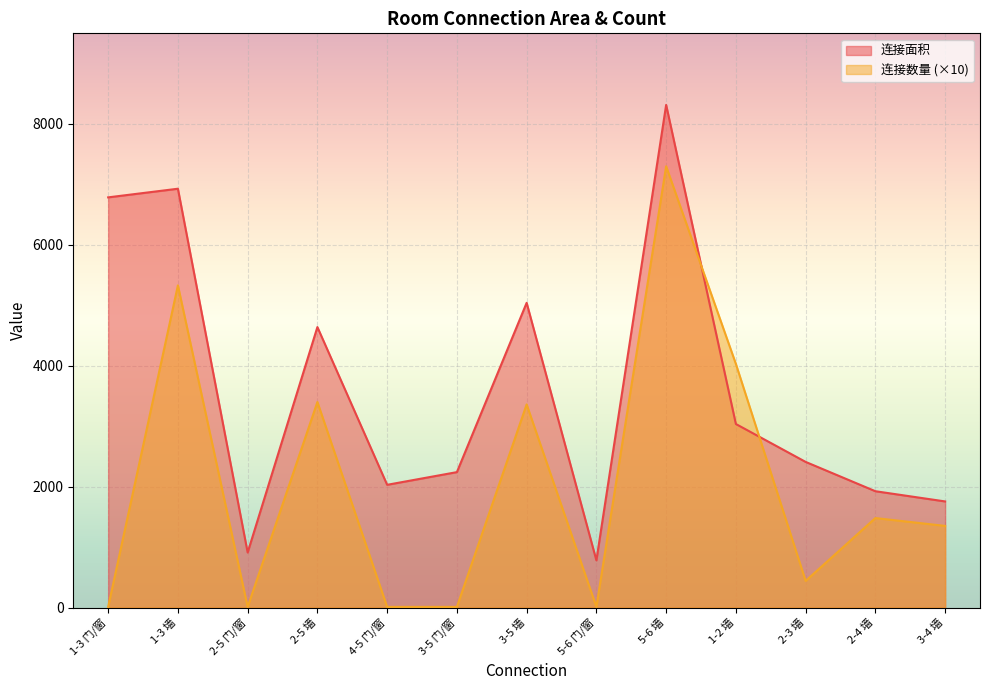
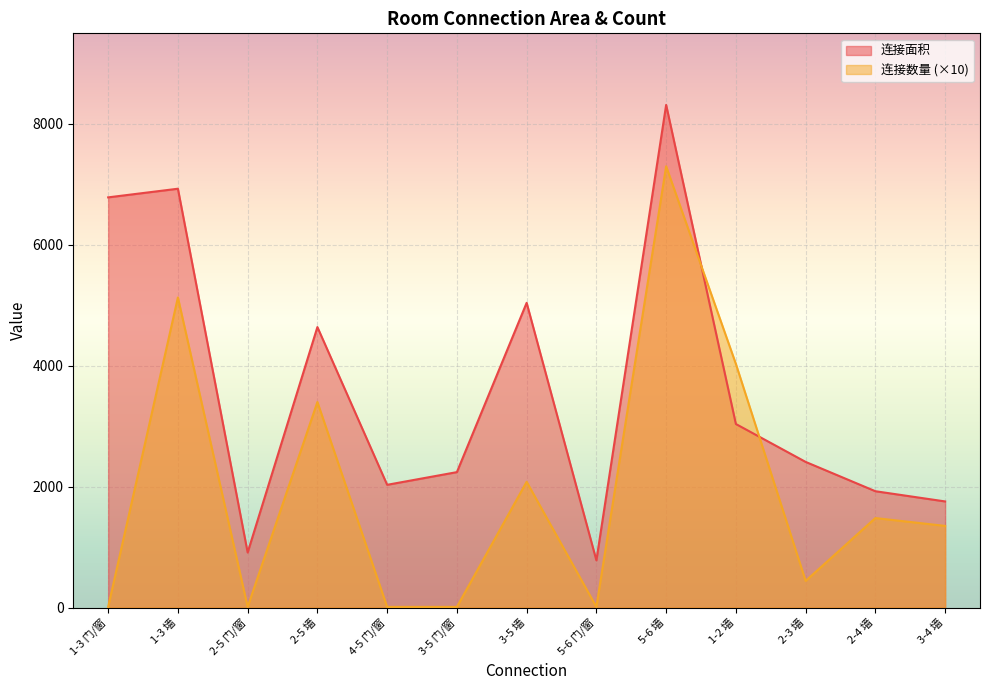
  {
    "连接面积": {
      "1-3 门/窗": 6800,
      "1-3 墙": 6900,
      "2-5 门/窗": 900,
      "2-5 墙": 4600,
      "4-5 门/窗": 2000,
      "3-5 门/窗": 2200,
      "3-5 墙": 5000,
      "5-6 门/窗": 800,
      "5-6 墙": 8300,
      "1-2 墙": 3000,
      "2-3 墙": 2400,
      "2-4 墙": 1900,
      "3-4 墙": 1800
    },
    "连接数量 (×10)": {
      "1-3 门/窗": 0,
-     "1-3 墙": 5300,
+     "1-3 墙": 5100,
      "2-5 门/窗": 0,
      "2-5 墙": 3400,
      "4-5 门/窗": 0,
      "3-5 门/窗": 0,
-     "3-5 墙": 3400,
+     "3-5 墙": 2100,
      "5-6 门/窗": 0,
      "5-6 墙": 7300,
      "1-2 墙": 4000,
      "2-3 墙": 400,
      "2-4 墙": 1500,
      "3-4 墙": 1400
    }
  }
